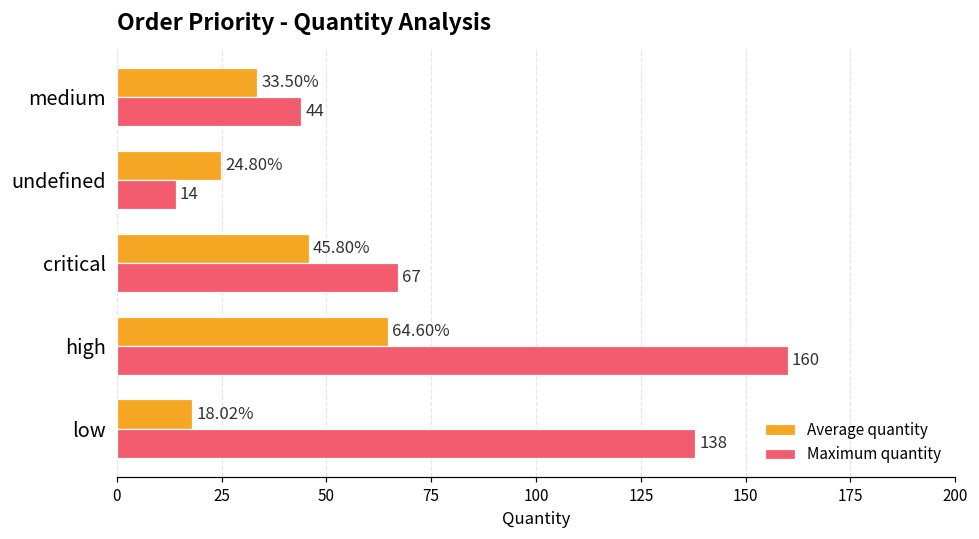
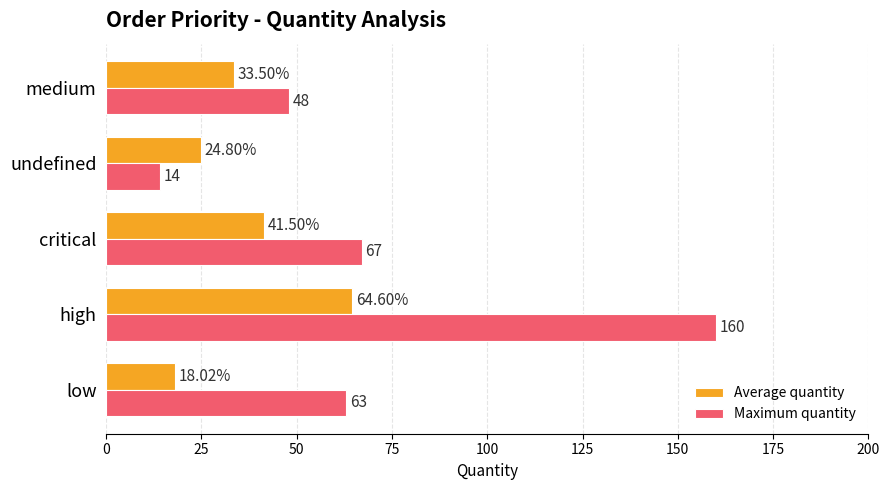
  {
    "Average quantity": {
      "medium": "33.50%",
      "undefined": "24.80%",
-     "critical": "45.80%",
+     "critical": "41.50%",
      "high": "64.60%",
      "low": "18.02%"
    },
    "Maximum quantity": {
-     "medium": "44",
+     "medium": "48",
      "undefined": "14",
      "critical": "67",
      "high": "160",
-     "low": "138"
+     "low": "63"
    }
  }
